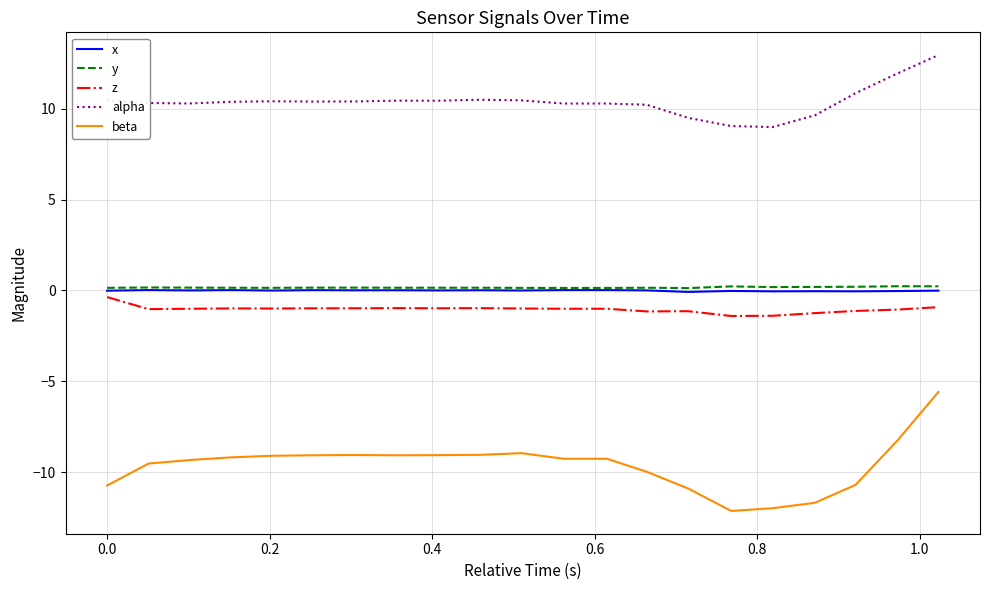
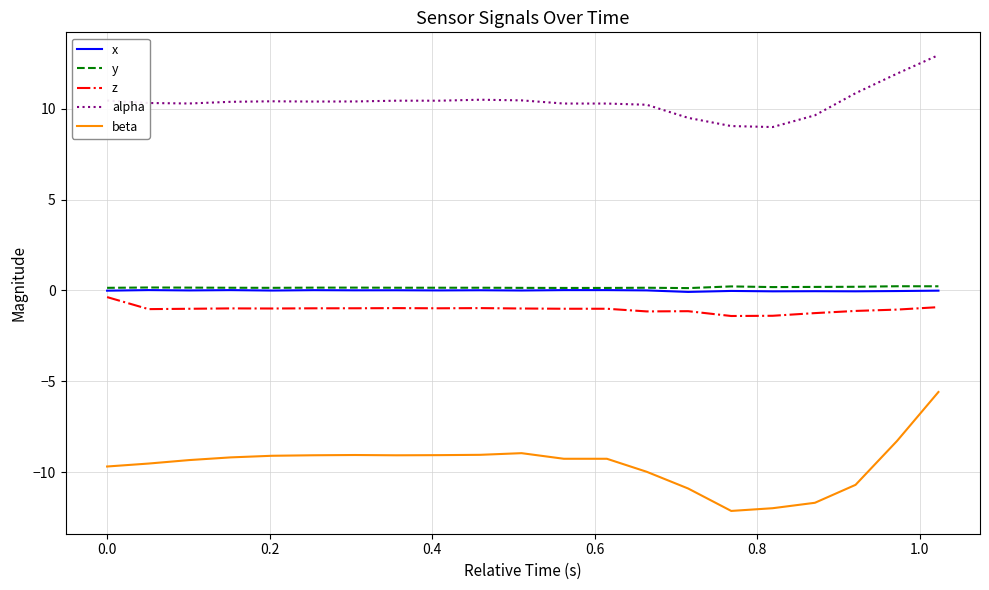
  {
    "x": {
      "0.0": 0.0
    },
    "y": {
      "0.0": 0.1
    },
    "z": {
      "0.0": -0.4
    },
    "beta": {
-     "0.0": -10.7
+     "0.0": -9.7
    }
  }
